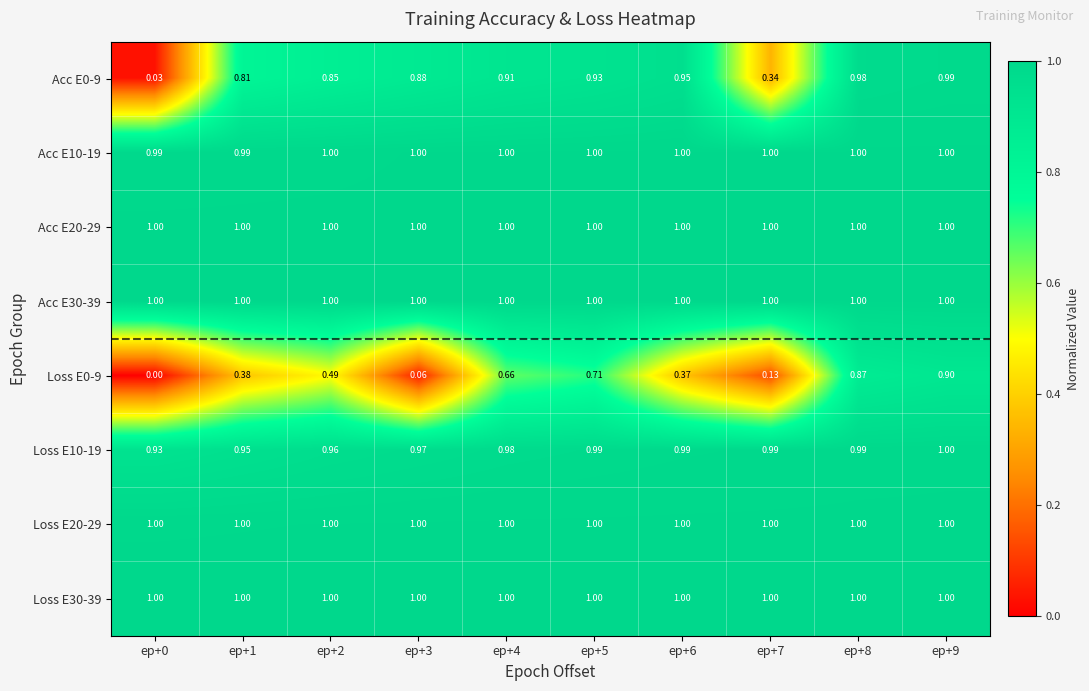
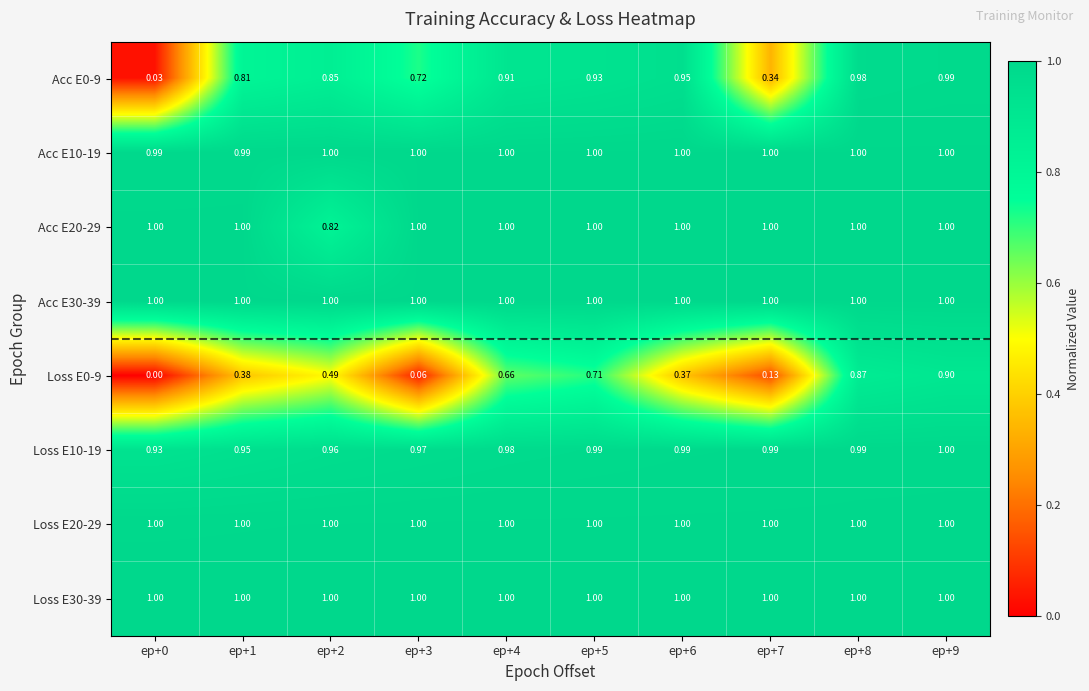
  {
    "Acc E0-9": {
      "ep+0": 0.03,
      "ep+1": 0.81,
      "ep+2": 0.85,
-     "ep+3": 0.88,
+     "ep+3": 0.72,
      "ep+4": 0.91,
      "ep+5": 0.93,
      "ep+6": 0.95,
      "ep+7": 0.34,
      "ep+8": 0.98,
      "ep+9": 0.99
    },
    "Acc E10-19": {
      "ep+0": 0.99,
      "ep+1": 0.99,
      "ep+2": 1.00,
      "ep+3": 1.00,
      "ep+4": 1.00,
      "ep+5": 1.00,
      "ep+6": 1.00,
      "ep+7": 1.00,
      "ep+8": 1.00,
      "ep+9": 1.00
    },
    "Acc E20-29": {
      "ep+0": 1.00,
      "ep+1": 1.00,
-     "ep+2": 1.00,
+     "ep+2": 0.82,
      "ep+3": 1.00,
      "ep+4": 1.00,
      "ep+5": 1.00,
      "ep+6": 1.00,
      "ep+7": 1.00,
      "ep+8": 1.00,
      "ep+9": 1.00
    },
    "Acc E30-39": {
      "ep+0": 1.00,
      "ep+1": 1.00,
      "ep+2": 1.00,
      "ep+3": 1.00,
      "ep+4": 1.00,
      "ep+5": 1.00,
      "ep+6": 1.00,
      "ep+7": 1.00,
      "ep+8": 1.00,
      "ep+9": 1.00
    },
    "Loss E0-9": {
      "ep+0": 0.00,
      "ep+1": 0.38,
      "ep+2": 0.49,
      "ep+3": 0.06,
      "ep+4": 0.66,
      "ep+5": 0.71,
      "ep+6": 0.37,
      "ep+7": 0.13,
      "ep+8": 0.87,
      "ep+9": 0.90
    },
    "Loss E10-19": {
      "ep+0": 0.93,
      "ep+1": 0.95,
      "ep+2": 0.96,
      "ep+3": 0.97,
      "ep+4": 0.98,
      "ep+5": 0.99,
      "ep+6": 0.99,
      "ep+7": 0.99,
      "ep+8": 0.99,
      "ep+9": 1.00
    },
    "Loss E20-29": {
      "ep+0": 1.00,
      "ep+1": 1.00,
      "ep+2": 1.00,
      "ep+3": 1.00,
      "ep+4": 1.00,
      "ep+5": 1.00,
      "ep+6": 1.00,
      "ep+7": 1.00,
      "ep+8": 1.00,
      "ep+9": 1.00
    },
    "Loss E30-39": {
      "ep+0": 1.00,
      "ep+1": 1.00,
      "ep+2": 1.00,
      "ep+3": 1.00,
      "ep+4": 1.00,
      "ep+5": 1.00,
      "ep+6": 1.00,
      "ep+7": 1.00,
      "ep+8": 1.00,
      "ep+9": 1.00
    }
  }
